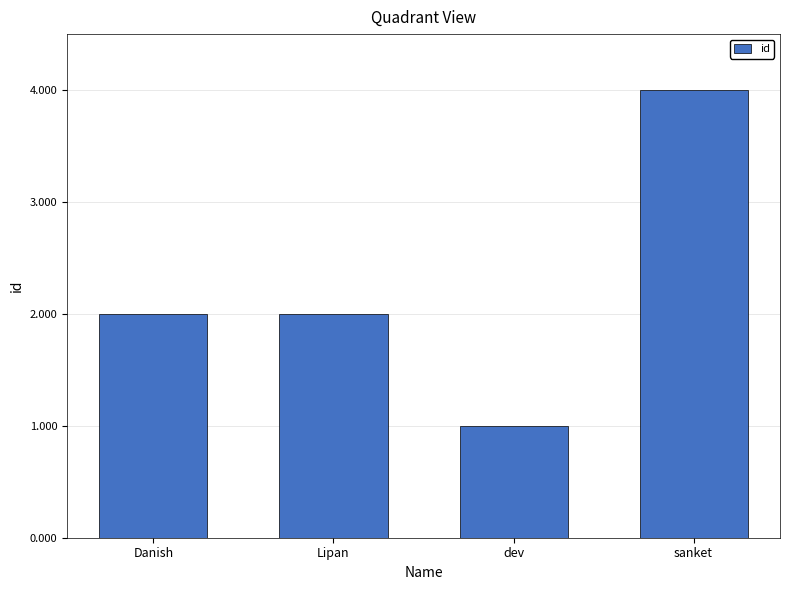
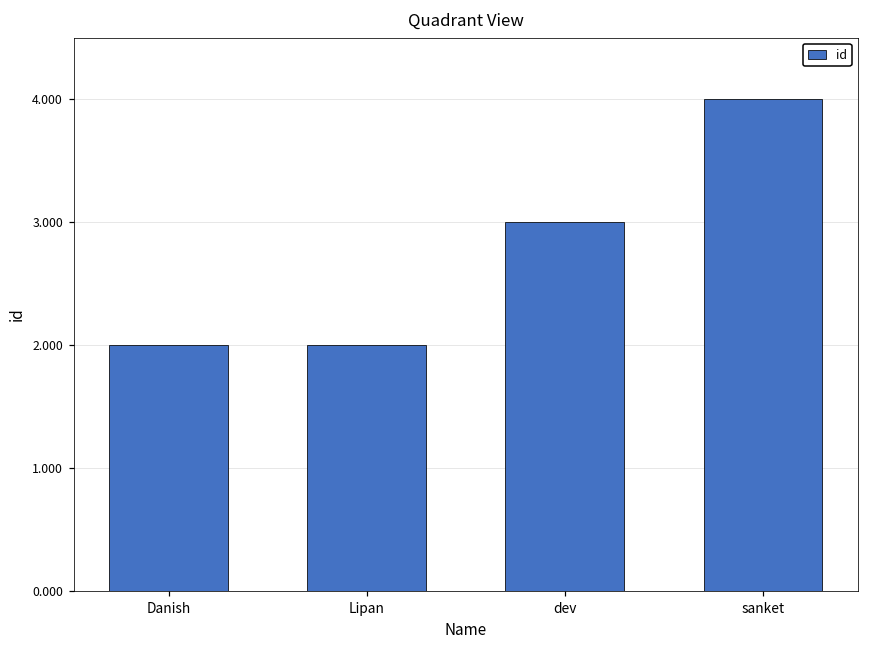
  {
    "Danish": 2,
    "Lipan": 2,
-   "dev": 1,
+   "dev": 3,
    "sanket": 4
  }
